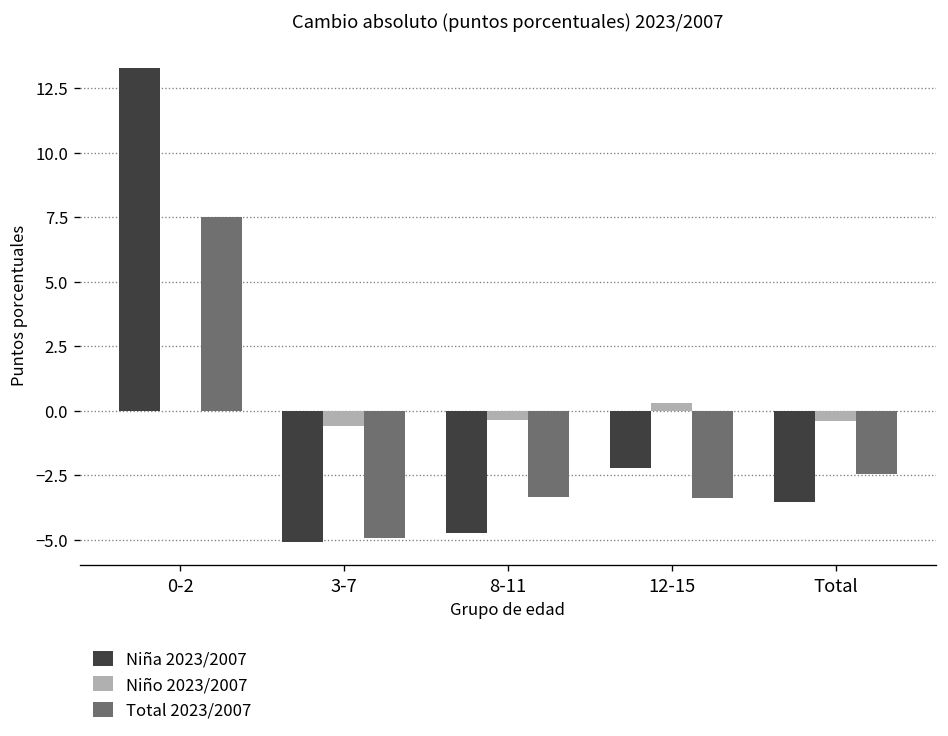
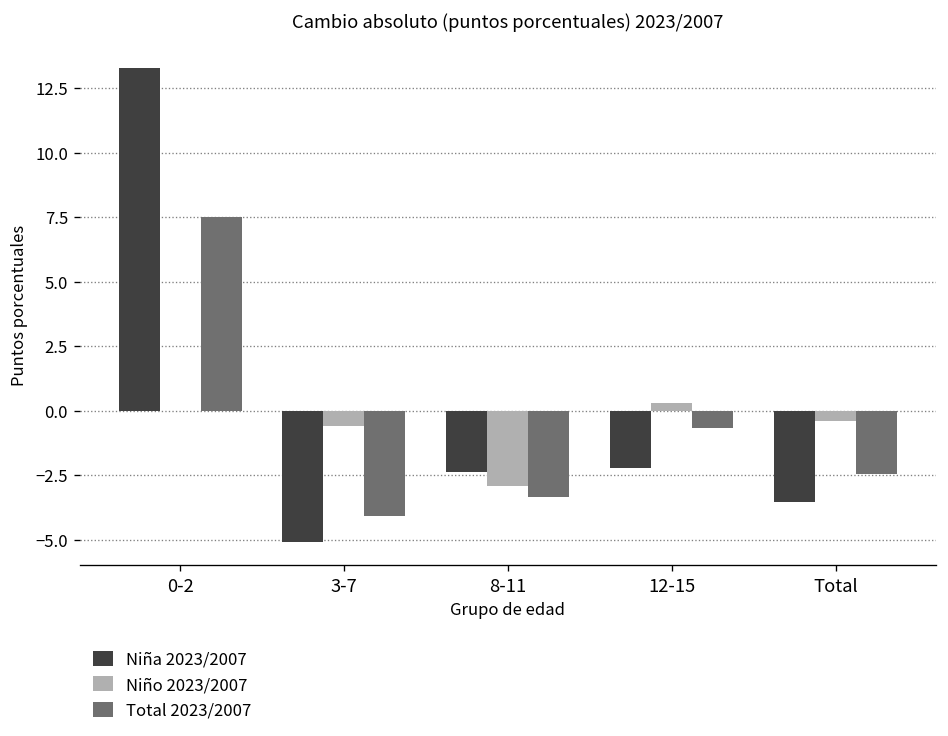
  {
    "Niña 2023/2007": {
      "0-2": 13.3,
      "3-7": -5.1,
-     "8-11": -4.8,
+     "8-11": -2.4,
      "12-15": -2.2,
      "Total": -3.5
    },
    "Niño 2023/2007": {
      "0-2": 0.0,
      "3-7": -0.6,
-     "8-11": -0.4,
+     "8-11": -2.9,
      "12-15": 0.3,
      "Total": -0.4
    },
    "Total 2023/2007": {
      "0-2": 7.5,
-     "3-7": -4.9,
+     "3-7": -4.1,
      "8-11": -3.3,
-     "12-15": -3.4,
+     "12-15": -0.7,
      "Total": -2.4
    }
  }
